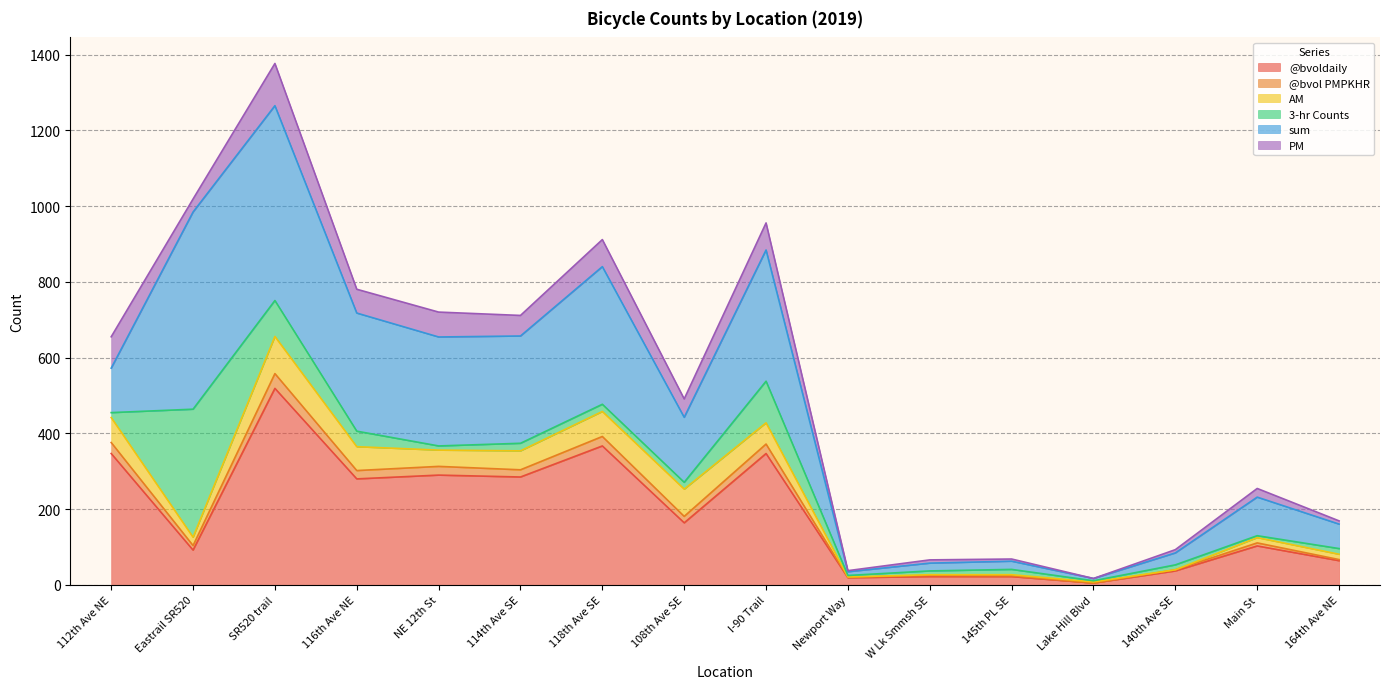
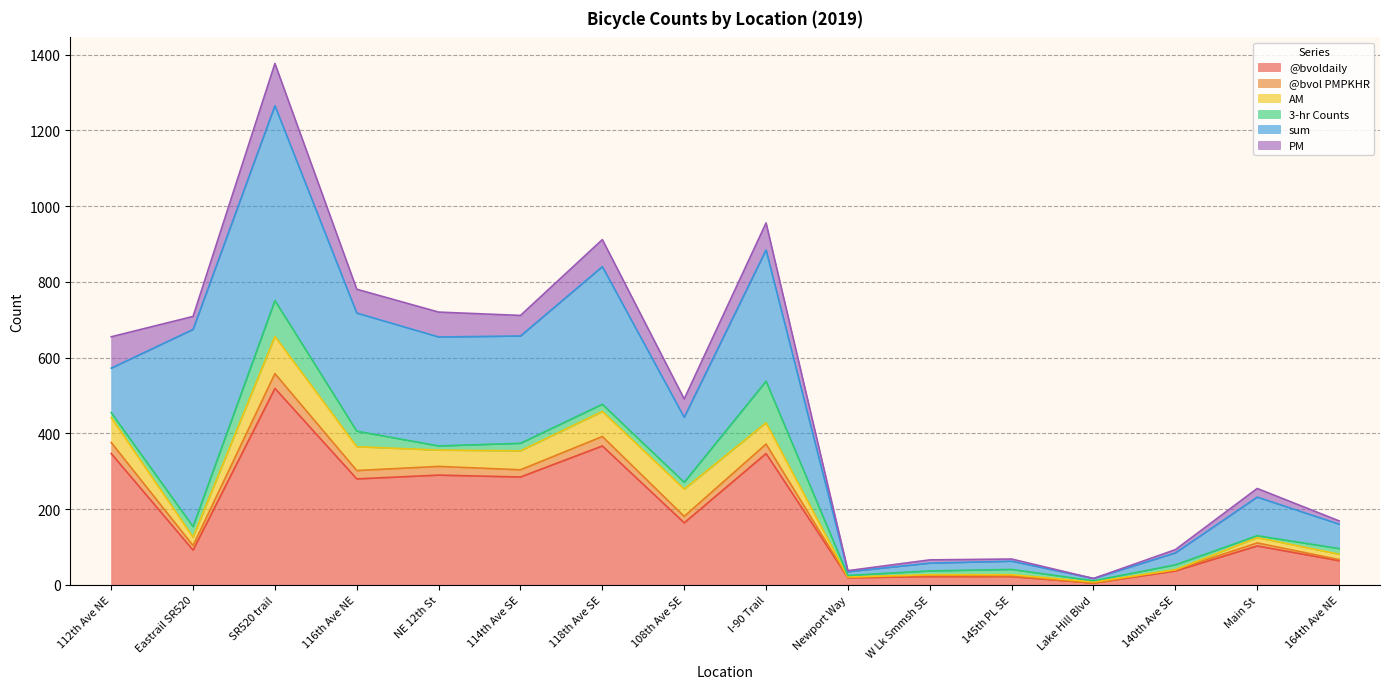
  {
    "AM": {
      "112th Ave NE": 70,
      "Eastrail SR520": 20,
      "SR520 trail": 100,
      "116th Ave NE": 60,
      "NE 12th St": 40,
      "114th Ave SE": 50,
      "118th Ave SE": 70,
      "108th Ave SE": 70,
      "I-90 Trail": 60,
      "164th Ave NE": 10
    },
    "3-hr Counts": {
      "112th Ave NE": 10,
-     "Eastrail SR520": 340,
+     "Eastrail SR520": 30,
      "SR520 trail": 100,
      "116th Ave NE": 40,
      "NE 12th St": 10,
      "114th Ave SE": 20,
      "118th Ave SE": 20,
      "108th Ave SE": 20,
      "I-90 Trail": 110,
      "W Lk Smmsh SE": 10,
      "145th PL SE": 10,
      "140th Ave SE": 10,
      "164th Ave NE": 20
    },
    "sum": {
      "112th Ave NE": 120,
      "Eastrail SR520": 520,
      "SR520 trail": 510,
      "116th Ave NE": 310,
      "NE 12th St": 290,
      "114th Ave SE": 280,
      "118th Ave SE": 360,
      "108th Ave SE": 170,
      "I-90 Trail": 350,
      "W Lk Smmsh SE": 20,
      "140th Ave SE": 30,
      "Main St": 100,
      "164th Ave NE": 60
    },
    "PM": {
      "112th Ave NE": 80,
      "Eastrail SR520": 30,
      "SR520 trail": 110,
      "116th Ave NE": 60,
      "NE 12th St": 70,
      "114th Ave SE": 50,
      "118th Ave SE": 70,
      "108th Ave SE": 50,
      "I-90 Trail": 70,
      "W Lk Smmsh SE": 10,
      "140th Ave SE": 10,
      "Main St": 20,
      "164th Ave NE": 10
    }
  }
